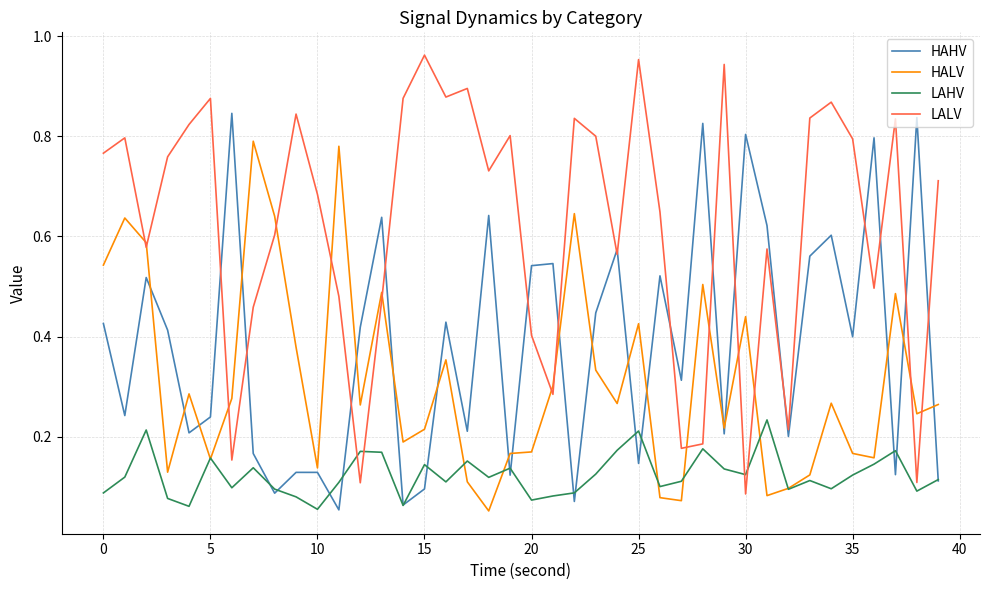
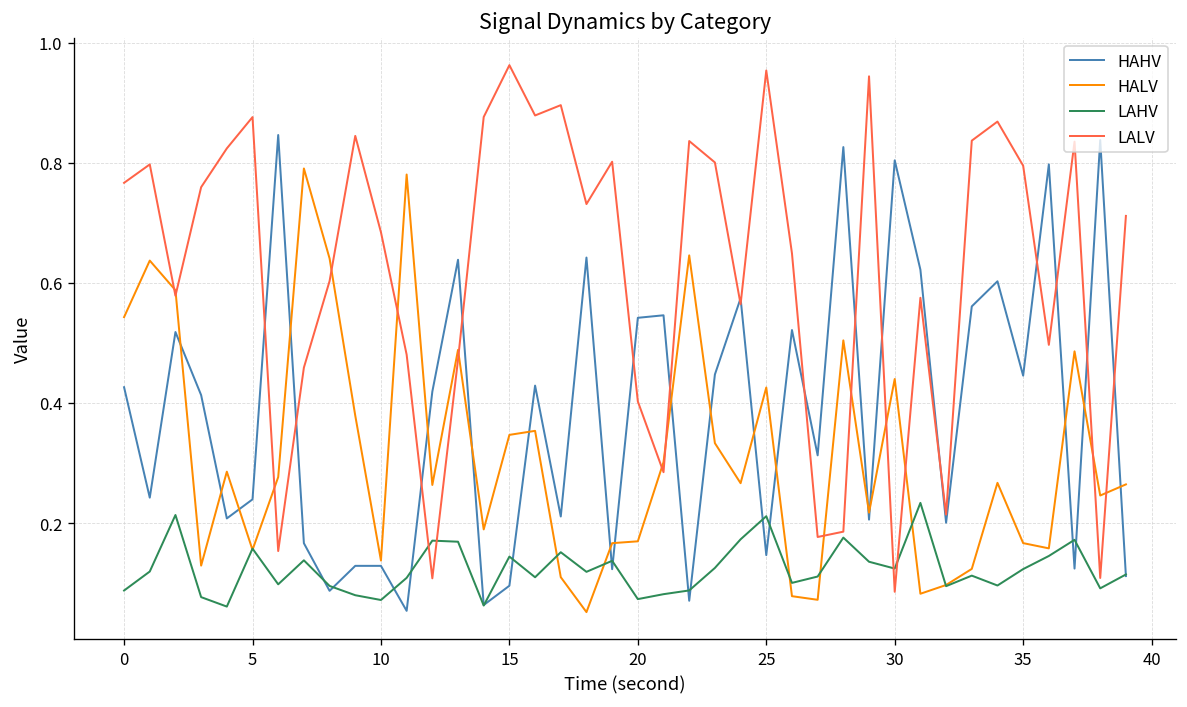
  {
    "HAHV": {
      "0": 0.43,
      "5": 0.24,
      "10": 0.13,
      "15": 0.10,
      "20": 0.54,
      "25": 0.15,
      "30": 0.80,
-     "35": 0.40
+     "35": 0.45
    },
    "HALV": {
      "0": 0.54,
      "10": 0.14,
-     "15": 0.21,
+     "15": 0.35,
      "20": 0.17,
      "25": 0.43,
      "30": 0.44,
      "35": 0.17
    },
    "LAHV": {
      "0": 0.09,
-     "10": 0.05,
+     "10": 0.07,
      "15": 0.14,
      "20": 0.07,
      "25": 0.21,
      "30": 0.12,
      "35": 0.12
    },
    "LALV": {
      "0": 0.77,
      "5": 0.88,
      "10": 0.68,
      "15": 0.96,
      "20": 0.40,
      "25": 0.95,
      "30": 0.09,
      "35": 0.79
    }
  }
